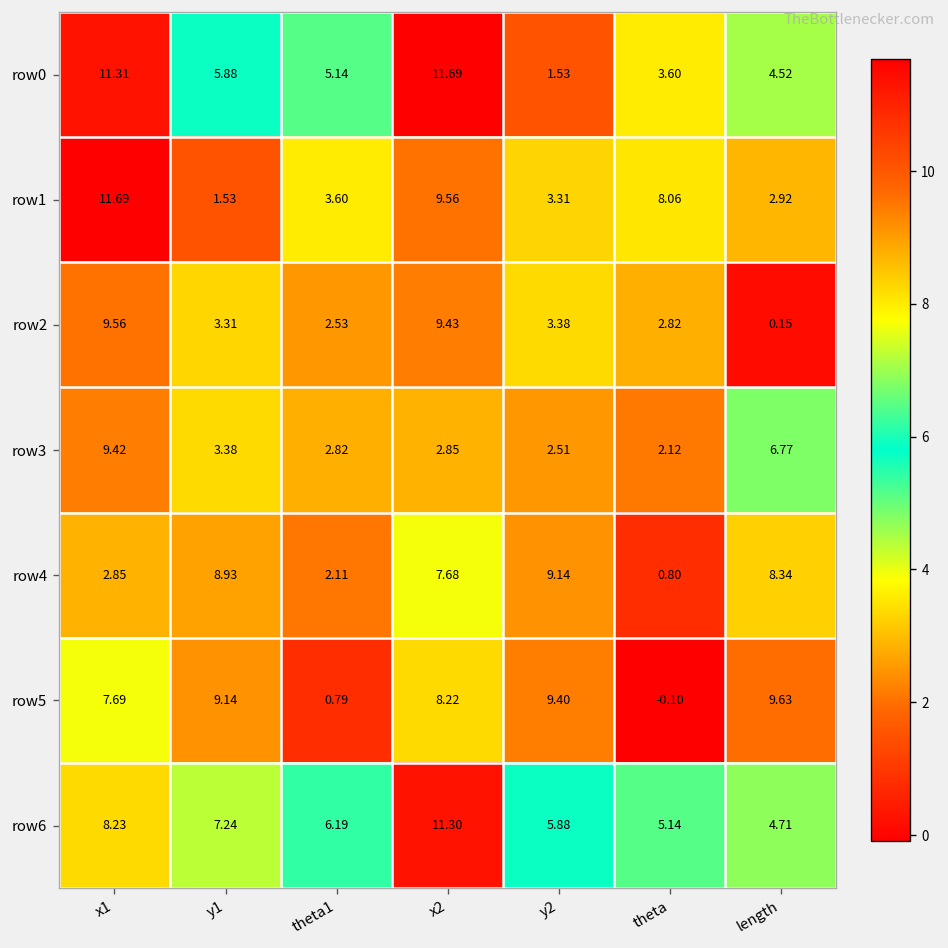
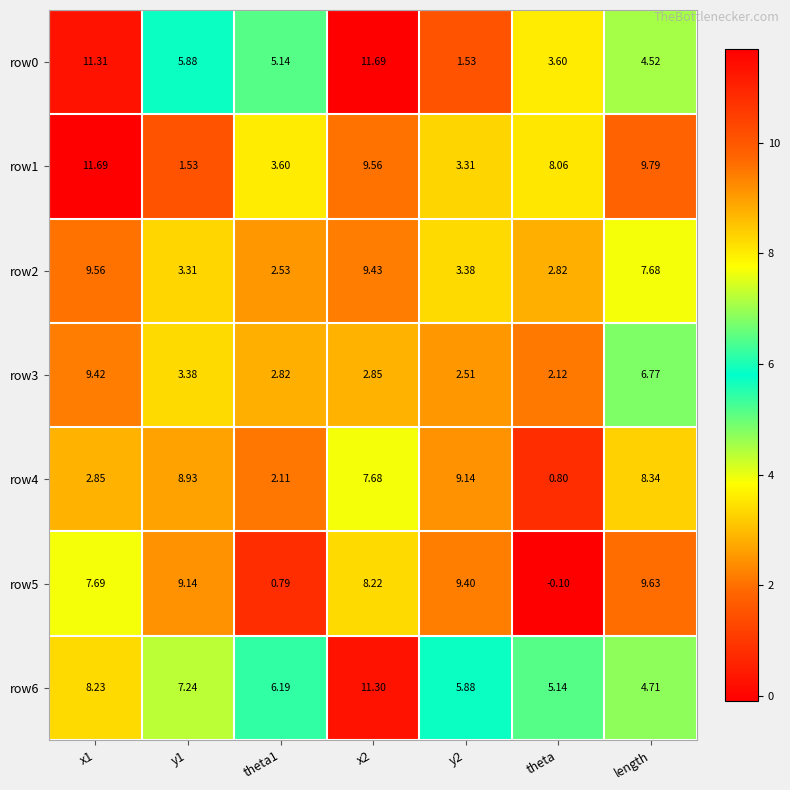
  {
    "row0": {
      "x1": 11.31,
      "y1": 5.88,
      "theta1": 5.14,
      "x2": 11.69,
      "y2": 1.53,
      "theta": 3.60,
      "length": 4.52
    },
    "row1": {
      "x1": 11.69,
      "y1": 1.53,
      "theta1": 3.60,
      "x2": 9.56,
      "y2": 3.31,
      "theta": 8.06,
-     "length": 2.92
+     "length": 9.79
    },
    "row2": {
      "x1": 9.56,
      "y1": 3.31,
      "theta1": 2.53,
      "x2": 9.43,
      "y2": 3.38,
      "theta": 2.82,
-     "length": 0.15
+     "length": 7.68
    },
    "row3": {
      "x1": 9.42,
      "y1": 3.38,
      "theta1": 2.82,
      "x2": 2.85,
      "y2": 2.51,
      "theta": 2.12,
      "length": 6.77
    },
    "row4": {
      "x1": 2.85,
      "y1": 8.93,
      "theta1": 2.11,
      "x2": 7.68,
      "y2": 9.14,
      "theta": 0.80,
      "length": 8.34
    },
    "row5": {
      "x1": 7.69,
      "y1": 9.14,
      "theta1": 0.79,
      "x2": 8.22,
      "y2": 9.40,
      "theta": -0.10,
      "length": 9.63
    },
    "row6": {
      "x1": 8.23,
      "y1": 7.24,
      "theta1": 6.19,
      "x2": 11.30,
      "y2": 5.88,
      "theta": 5.14,
      "length": 4.71
    }
  }
